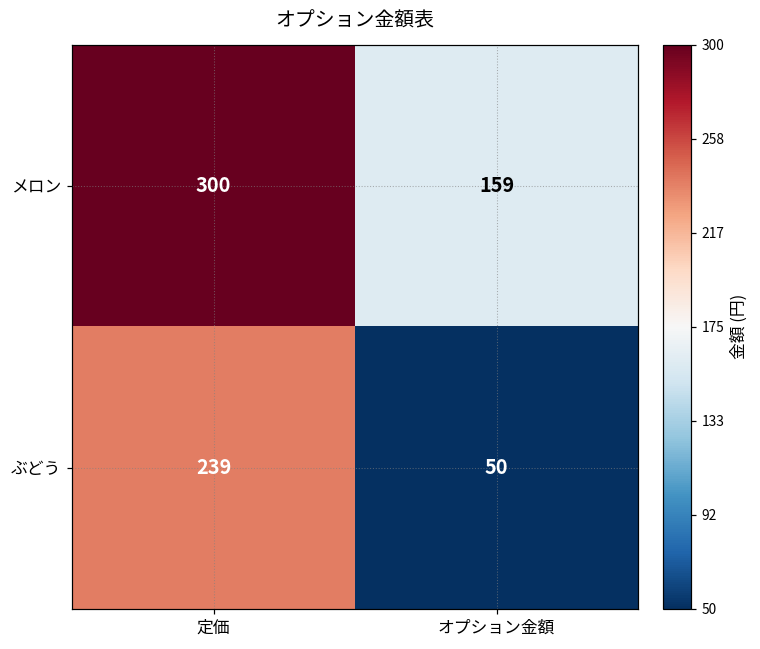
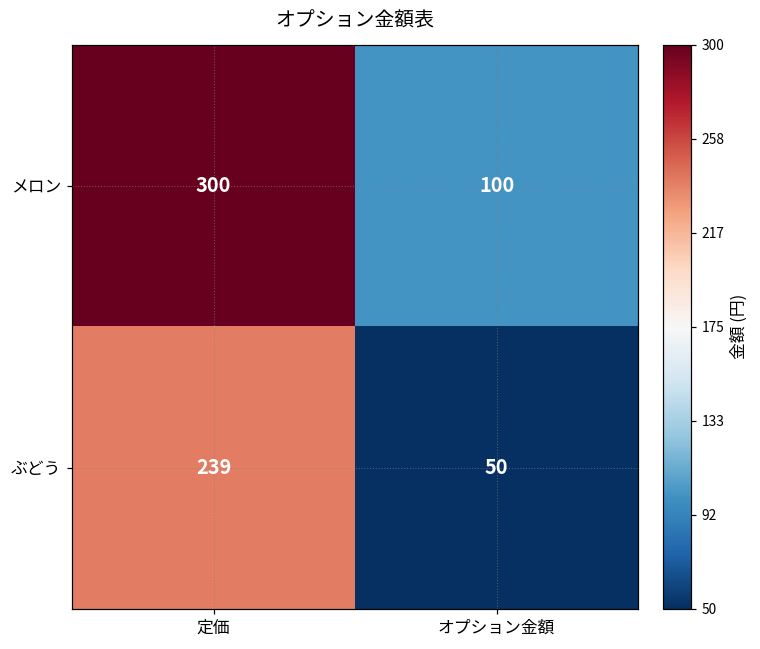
  {
    "メロン": {
      "定価": 300,
-     "オプション金額": 159
+     "オプション金額": 100
    },
    "ぶどう": {
      "定価": 239,
      "オプション金額": 50
    }
  }
